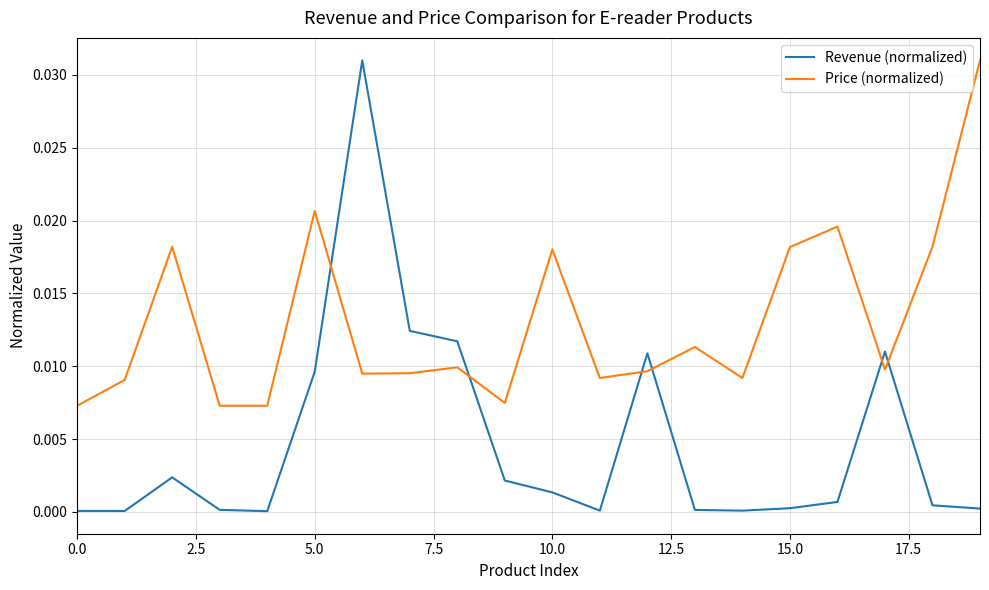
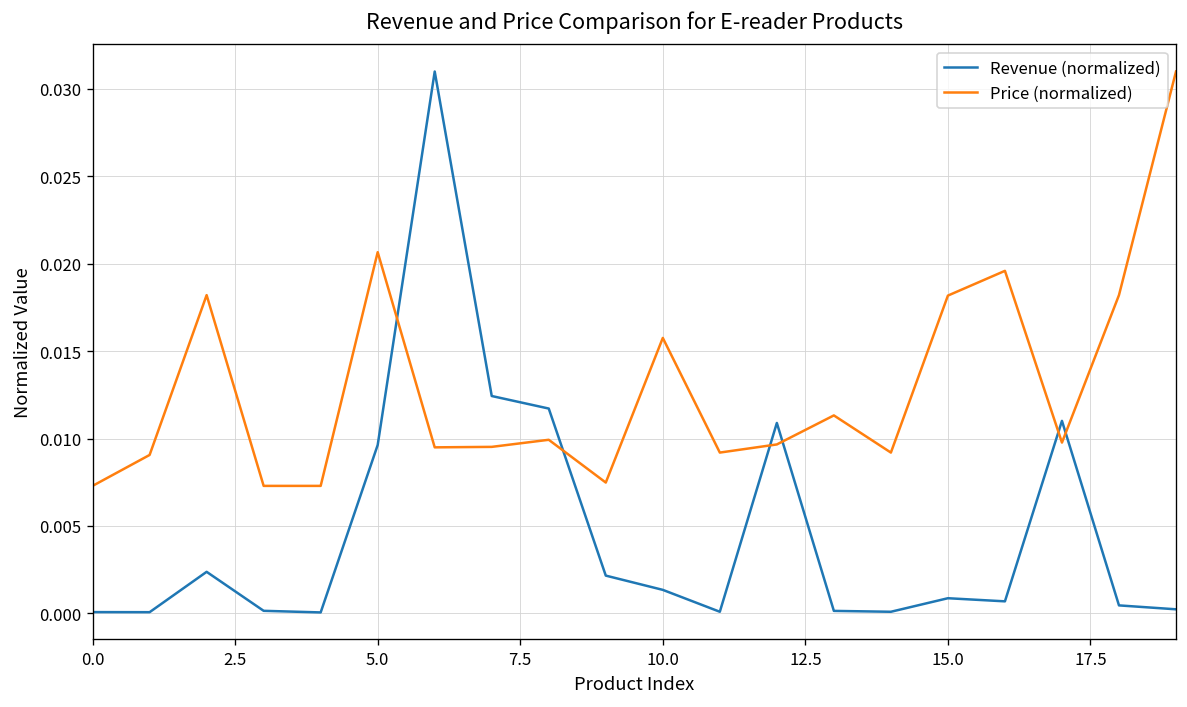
  {
    "Revenue (normalized)": {
      "0.0": 0.0001,
      "5.0": 0.0096,
      "10.0": 0.0013,
-     "15.0": 0.0003
+     "15.0": 0.0009
    },
    "Price (normalized)": {
      "0.0": 0.0073,
      "5.0": 0.0207,
-     "10.0": 0.0180,
+     "10.0": 0.0158,
      "15.0": 0.0182
    }
  }
